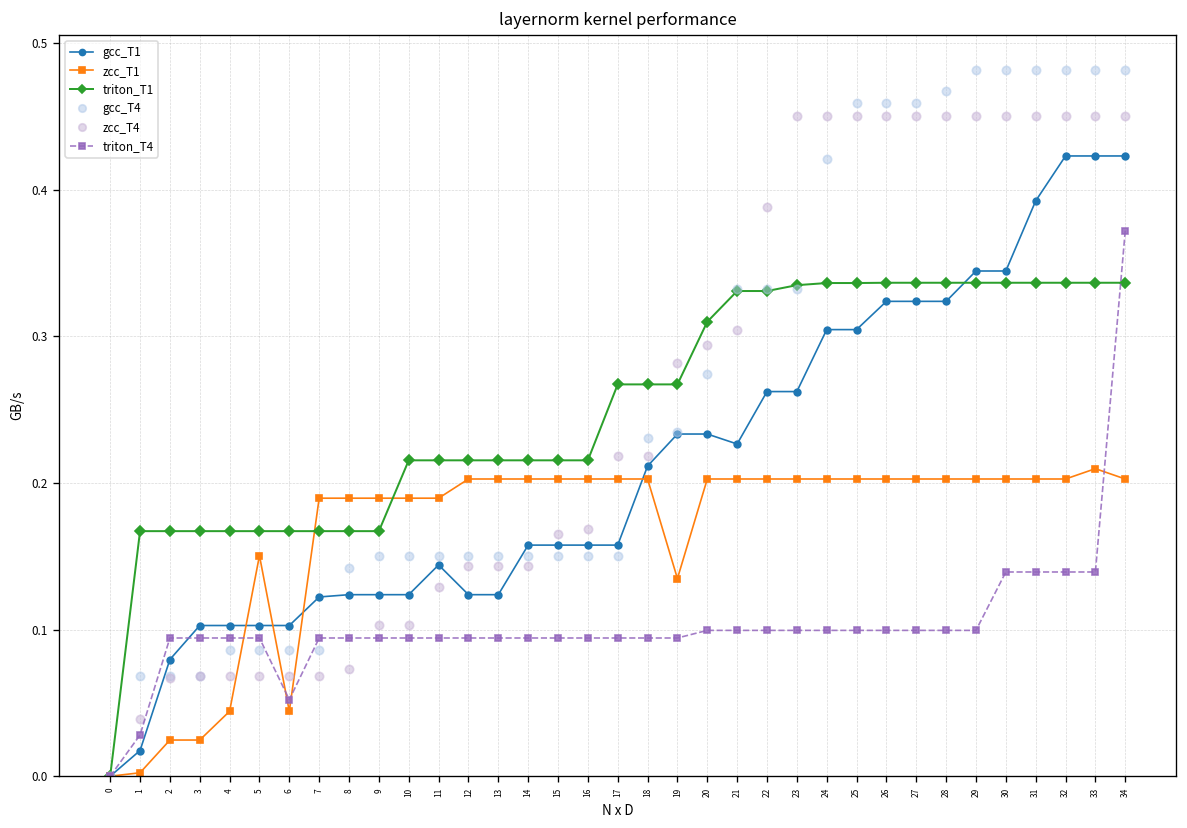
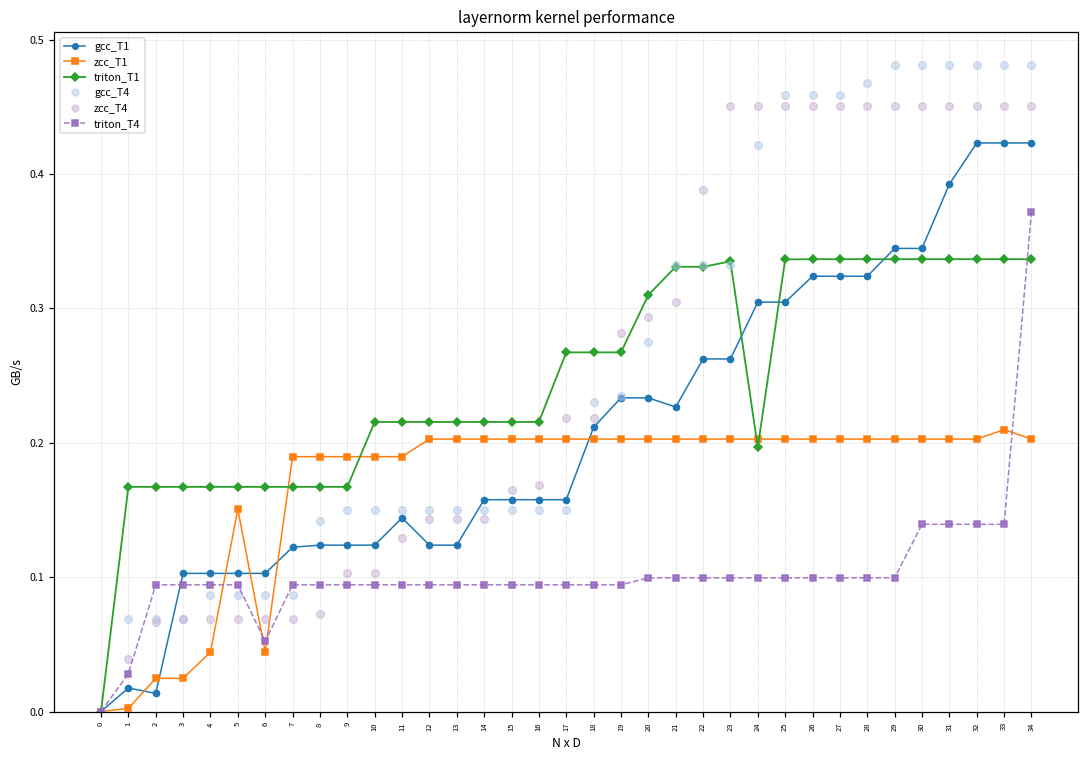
  {
    "gcc_T1": {
      "1": 0.018,
-     "2": 0.080,
+     "2": 0.014,
      "3": 0.103,
      "4": 0.103,
      "5": 0.103,
      "6": 0.103,
      "7": 0.122,
      "8": 0.124,
      "9": 0.124,
      "10": 0.124,
      "11": 0.144,
      "12": 0.124,
      "13": 0.124,
      "14": 0.158,
      "15": 0.158,
      "16": 0.158,
      "17": 0.158,
      "18": 0.212,
      "20": 0.233,
      "21": 0.227,
      "22": 0.262,
      "23": 0.262,
      "24": 0.305,
      "25": 0.305,
      "26": 0.324,
      "27": 0.324,
      "28": 0.324,
      "29": 0.345,
      "30": 0.345,
      "31": 0.393,
      "32": 0.423,
      "33": 0.423,
      "34": 0.423
    },
    "zcc_T1": {
      "1": 0.002,
      "2": 0.025,
      "3": 0.025,
      "4": 0.044,
      "5": 0.151,
      "6": 0.044,
      "7": 0.190,
      "8": 0.190,
      "9": 0.190,
      "10": 0.190,
      "11": 0.190,
      "12": 0.203,
      "13": 0.203,
      "14": 0.203,
      "15": 0.203,
      "16": 0.203,
      "17": 0.203,
      "18": 0.203,
-     "19": 0.135,
+     "19": 0.203,
      "20": 0.203,
      "21": 0.203,
      "22": 0.203,
      "23": 0.203,
      "24": 0.203,
      "25": 0.203,
      "26": 0.203,
      "27": 0.203,
      "28": 0.203,
      "29": 0.203,
      "30": 0.203,
      "31": 0.203,
      "32": 0.203,
      "33": 0.210,
      "34": 0.203
    },
    "triton_T1": {
      "1": 0.167,
      "2": 0.167,
      "3": 0.167,
      "4": 0.167,
      "5": 0.167,
      "6": 0.167,
      "7": 0.167,
      "8": 0.167,
      "9": 0.167,
      "10": 0.216,
      "11": 0.216,
      "12": 0.216,
      "13": 0.216,
      "14": 0.216,
      "15": 0.216,
      "16": 0.216,
      "17": 0.267,
      "18": 0.267,
      "19": 0.267,
      "20": 0.310,
      "23": 0.335,
-     "24": 0.336,
+     "24": 0.197,
      "25": 0.336,
      "26": 0.337,
      "27": 0.337,
      "28": 0.337,
      "29": 0.337,
      "30": 0.337,
      "31": 0.337,
      "32": 0.337,
      "33": 0.337,
      "34": 0.337
    },
    "triton_T4": {
      "1": 0.028,
      "2": 0.094,
      "3": 0.094,
      "4": 0.094,
      "5": 0.094,
      "6": 0.052,
      "7": 0.094,
      "8": 0.094,
      "9": 0.094,
      "10": 0.094,
      "11": 0.094,
      "12": 0.094,
      "13": 0.094,
      "14": 0.094,
      "15": 0.094,
      "16": 0.094,
      "17": 0.094,
      "18": 0.094,
      "19": 0.094,
      "20": 0.099,
      "21": 0.099,
      "22": 0.099,
      "23": 0.099,
      "24": 0.099,
      "25": 0.099,
      "26": 0.099,
      "27": 0.099,
      "28": 0.099,
      "29": 0.099,
      "30": 0.139,
      "31": 0.139,
      "32": 0.139,
      "33": 0.139,
      "34": 0.372
    }
  }
